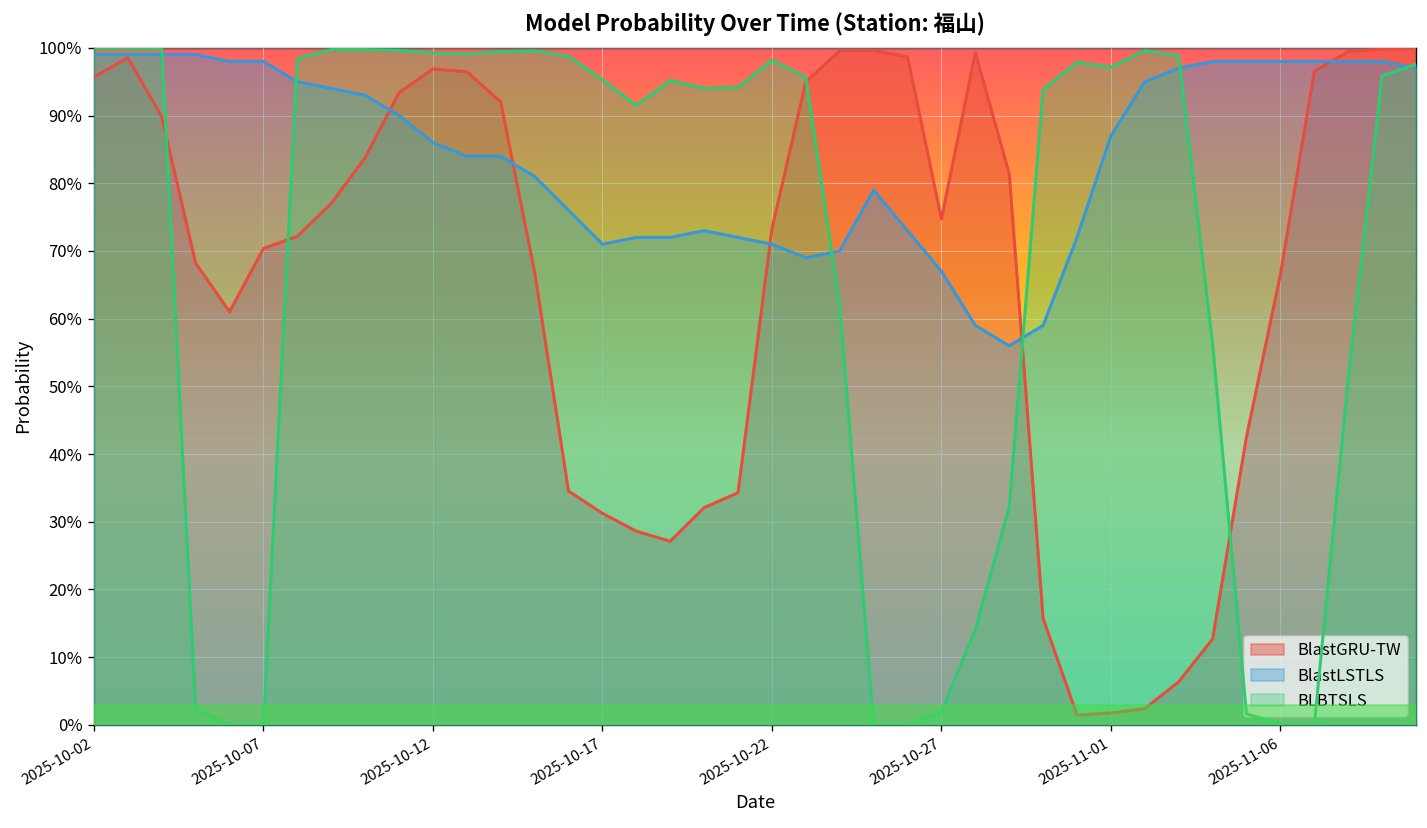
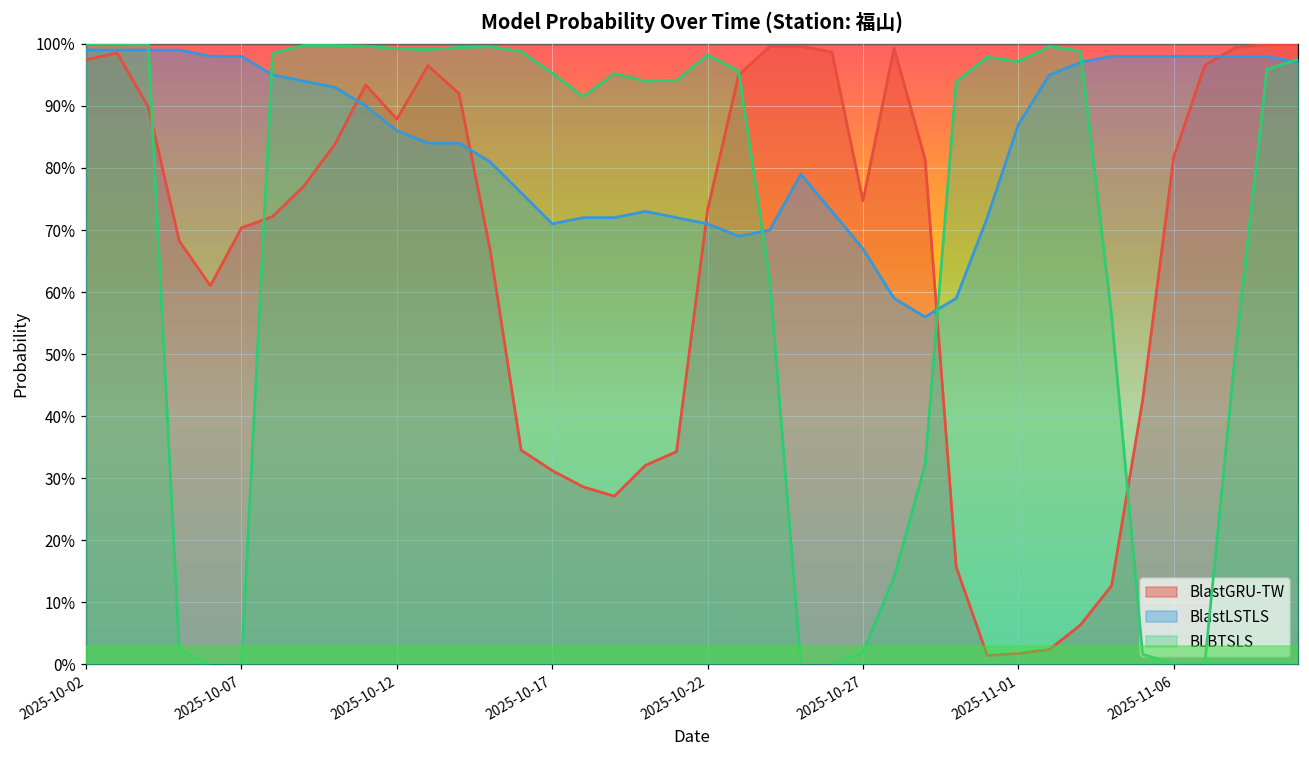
  {
    "BlastGRU-TW": {
-     "2025-10-02": "96%",
+     "2025-10-02": "97%",
      "2025-10-07": "70%",
-     "2025-10-12": "97%",
+     "2025-10-12": "88%",
      "2025-10-17": "31%",
      "2025-10-22": "73%",
      "2025-10-27": "75%",
-     "2025-11-06": "67%"
+     "2025-11-06": "82%"
    }
  }
